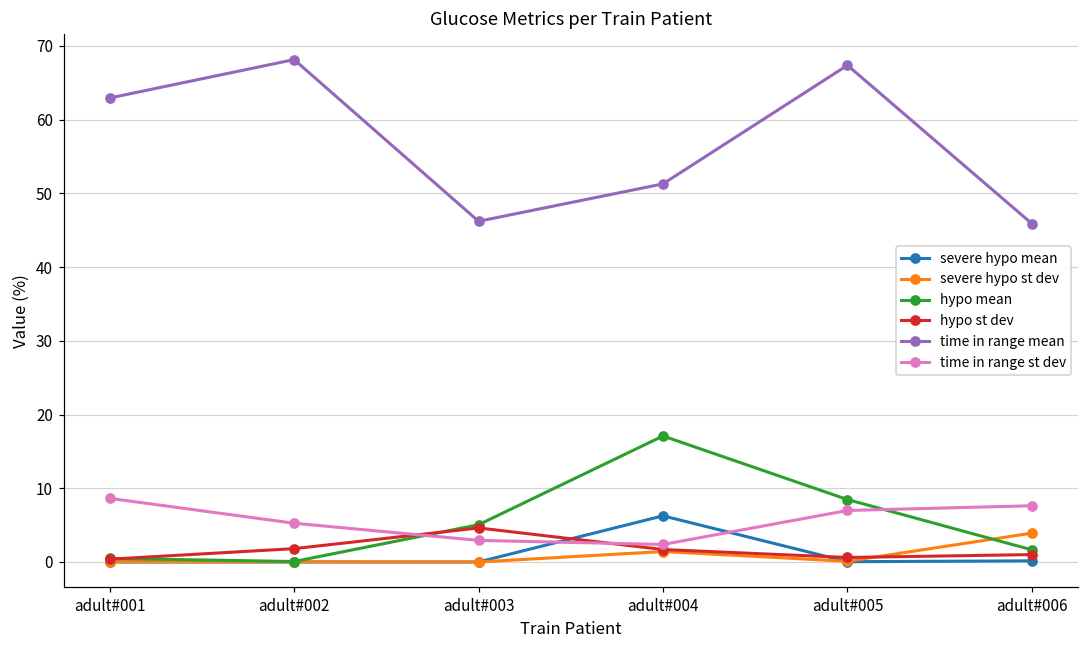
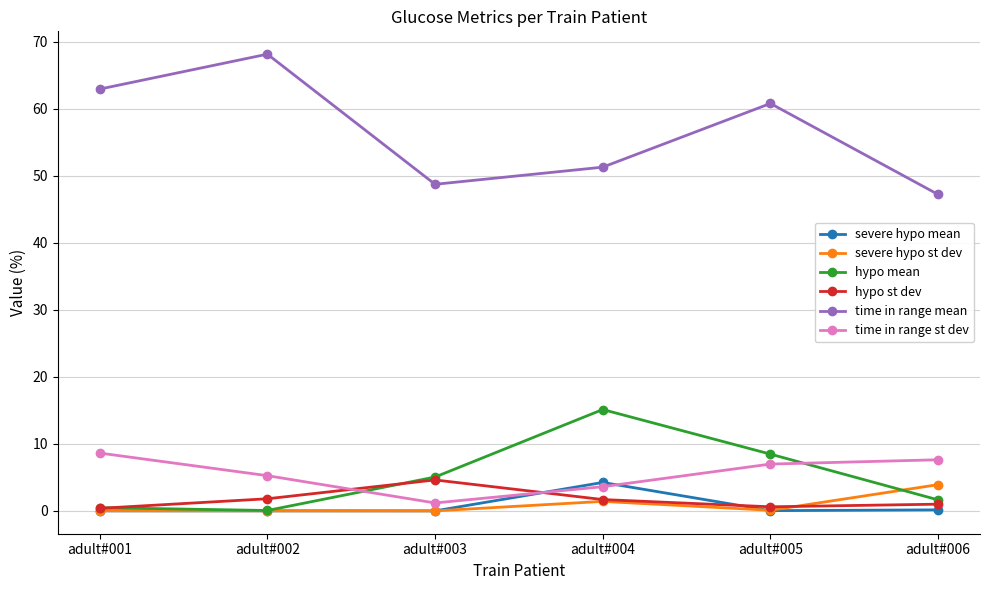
  {
    "severe hypo mean": {
-     "adult#004": 6,
+     "adult#004": 4,
      "adult#006": 0
    },
    "severe hypo st dev": {
      "adult#006": 4
    },
    "hypo mean": {
      "adult#003": 5,
-     "adult#004": 17,
+     "adult#004": 15,
      "adult#005": 8,
      "adult#006": 2
    },
    "hypo st dev": {
      "adult#002": 2,
      "adult#003": 5,
      "adult#005": 1,
      "adult#006": 1
    },
    "time in range mean": {
      "adult#001": 63,
      "adult#002": 68,
-     "adult#003": 46,
+     "adult#003": 49,
      "adult#004": 51,
-     "adult#005": 67,
-     "adult#006": 46
+     "adult#005": 61,
+     "adult#006": 47
    },
    "time in range st dev": {
      "adult#001": 9,
      "adult#002": 5,
-     "adult#003": 3,
-     "adult#004": 2,
+     "adult#003": 1,
+     "adult#004": 4,
      "adult#005": 7,
      "adult#006": 8
    }
  }
